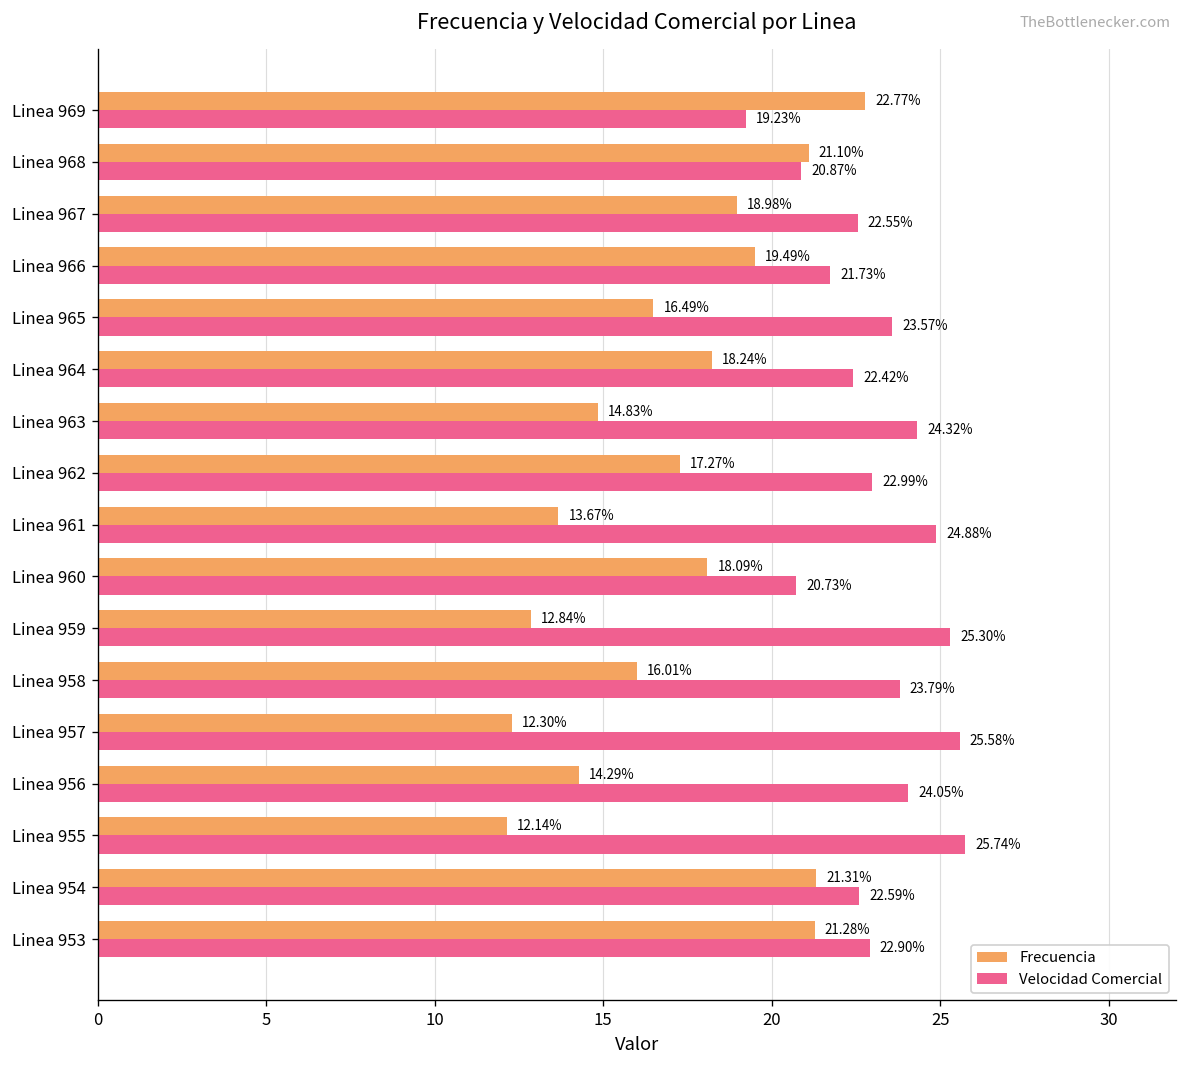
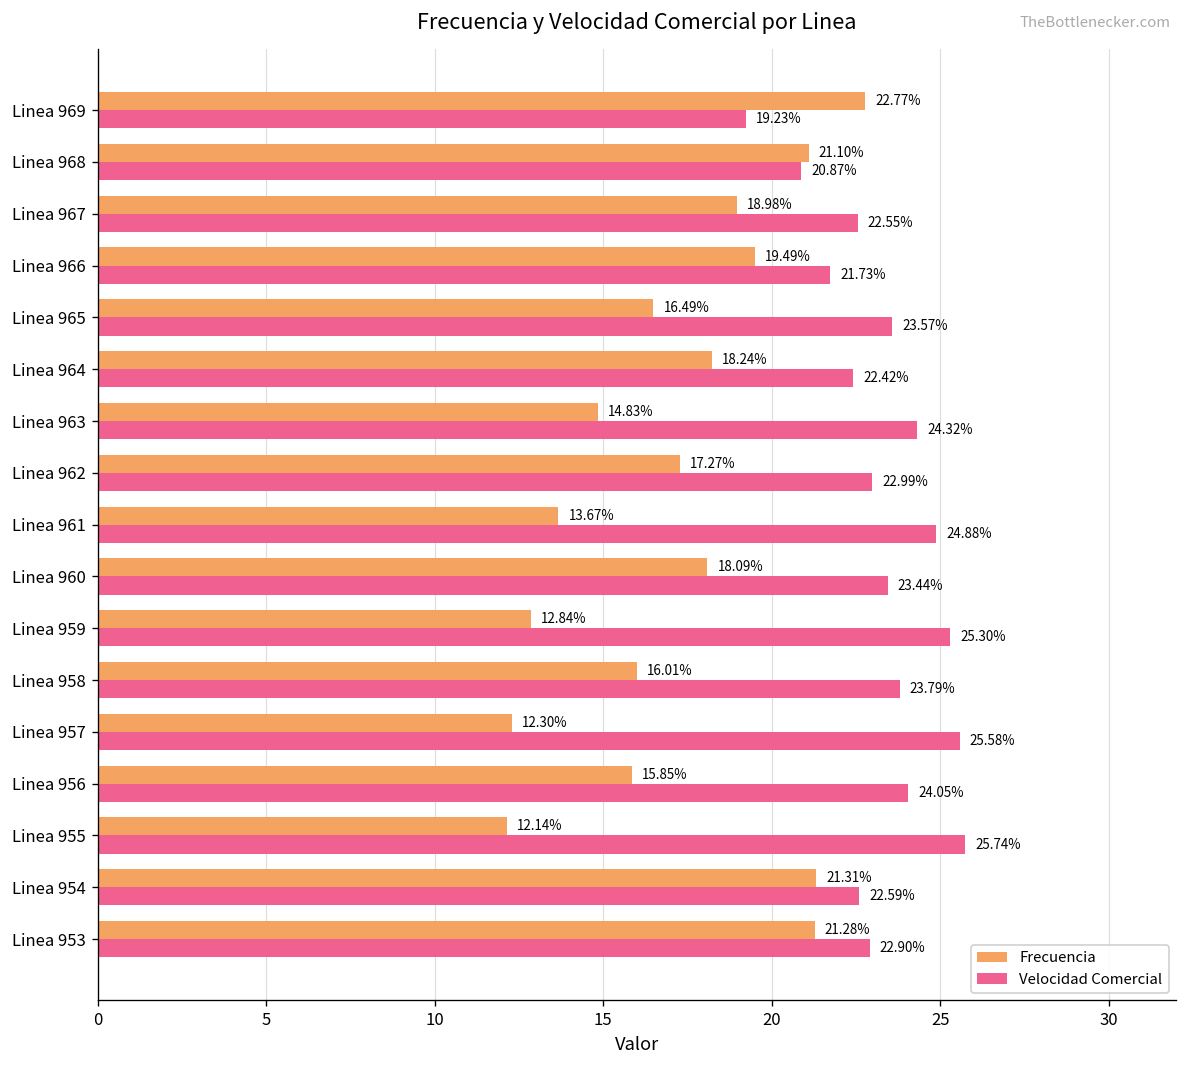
  {
    "Frecuencia": {
      "Linea 969": "22.77%",
      "Linea 968": "21.10%",
      "Linea 967": "18.98%",
      "Linea 966": "19.49%",
      "Linea 965": "16.49%",
      "Linea 964": "18.24%",
      "Linea 963": "14.83%",
      "Linea 962": "17.27%",
      "Linea 961": "13.67%",
      "Linea 960": "18.09%",
      "Linea 959": "12.84%",
      "Linea 958": "16.01%",
      "Linea 957": "12.30%",
-     "Linea 956": "14.29%",
+     "Linea 956": "15.85%",
      "Linea 955": "12.14%",
      "Linea 954": "21.31%",
      "Linea 953": "21.28%"
    },
    "Velocidad Comercial": {
      "Linea 969": "19.23%",
      "Linea 968": "20.87%",
      "Linea 967": "22.55%",
      "Linea 966": "21.73%",
      "Linea 965": "23.57%",
      "Linea 964": "22.42%",
      "Linea 963": "24.32%",
      "Linea 962": "22.99%",
      "Linea 961": "24.88%",
-     "Linea 960": "20.73%",
+     "Linea 960": "23.44%",
      "Linea 959": "25.30%",
      "Linea 958": "23.79%",
      "Linea 957": "25.58%",
      "Linea 956": "24.05%",
      "Linea 955": "25.74%",
      "Linea 954": "22.59%",
      "Linea 953": "22.90%"
    }
  }
